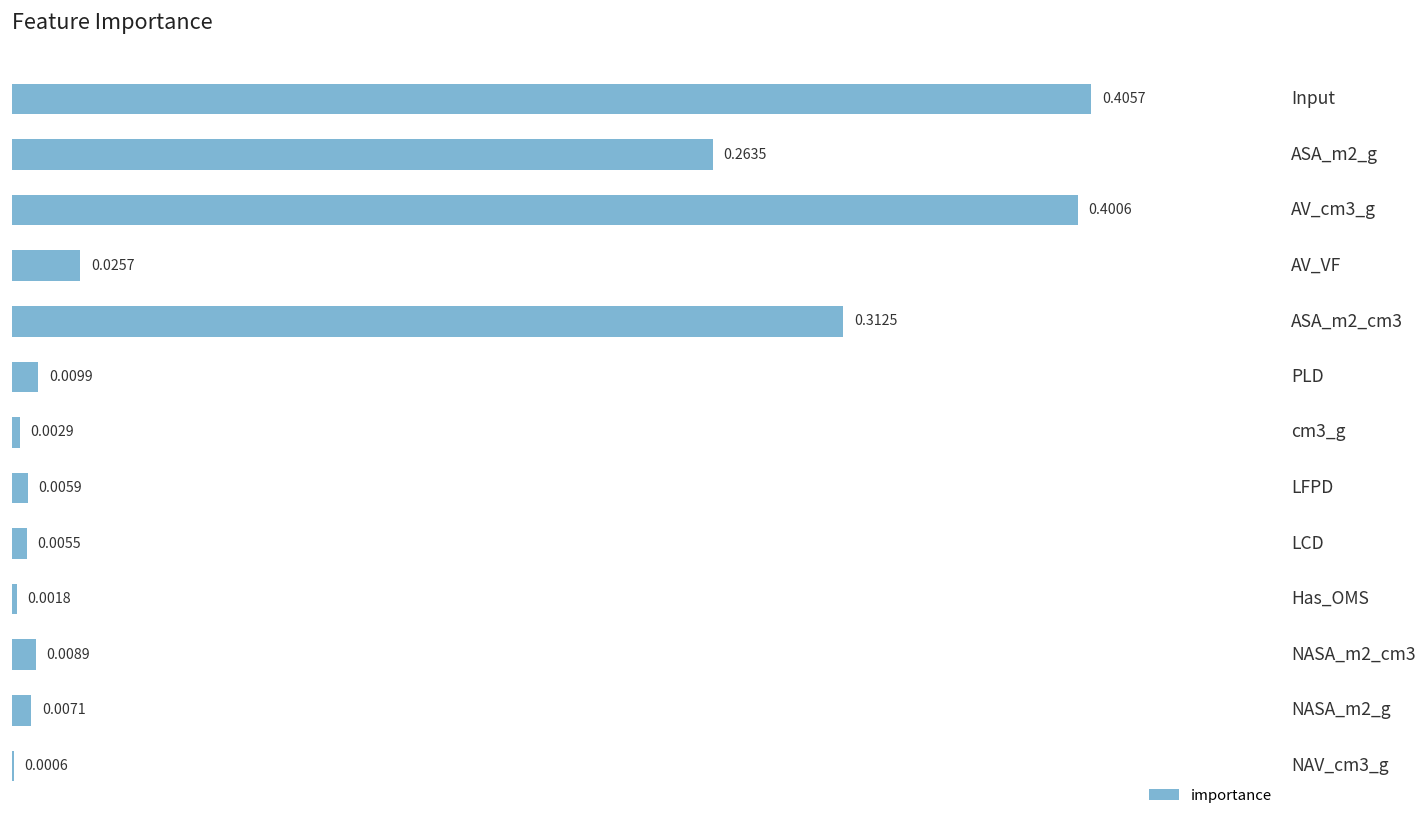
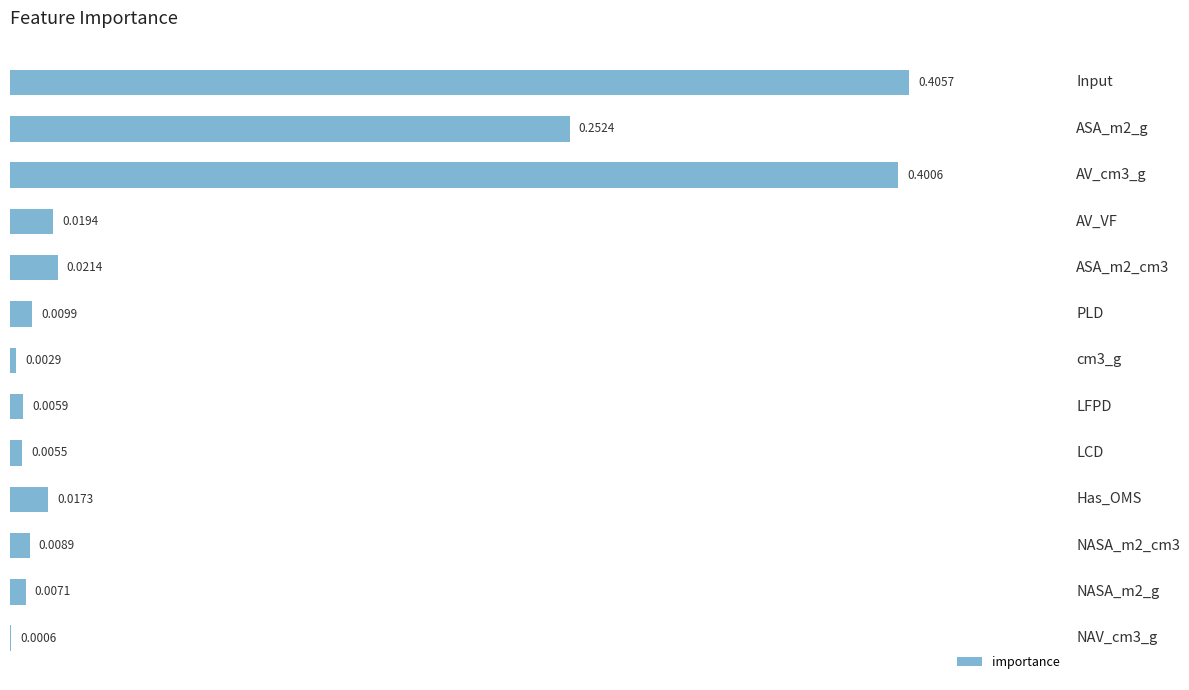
  {
    "Input": 0.4057,
-   "ASA_m2_g": 0.2635,
+   "ASA_m2_g": 0.2524,
    "AV_cm3_g": 0.4006,
-   "AV_VF": 0.0257,
-   "ASA_m2_cm3": 0.3125,
+   "AV_VF": 0.0194,
+   "ASA_m2_cm3": 0.0214,
    "PLD": 0.0099,
    "cm3_g": 0.0029,
    "LFPD": 0.0059,
    "LCD": 0.0055,
-   "Has_OMS": 0.0018,
+   "Has_OMS": 0.0173,
    "NASA_m2_cm3": 0.0089,
    "NASA_m2_g": 0.0071,
    "NAV_cm3_g": 0.0006
  }
